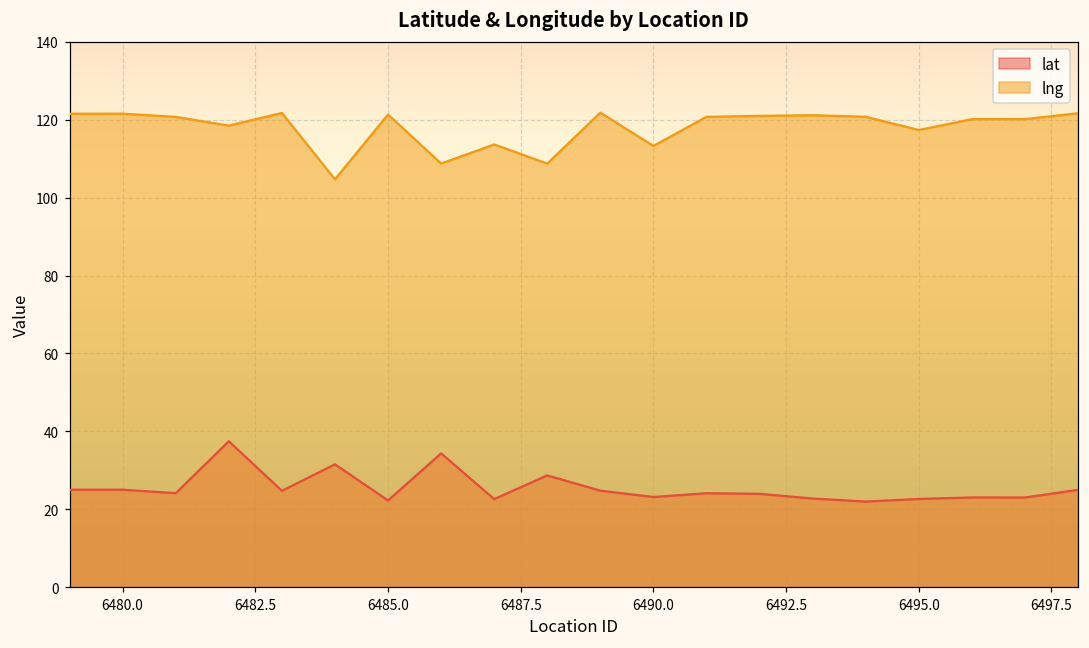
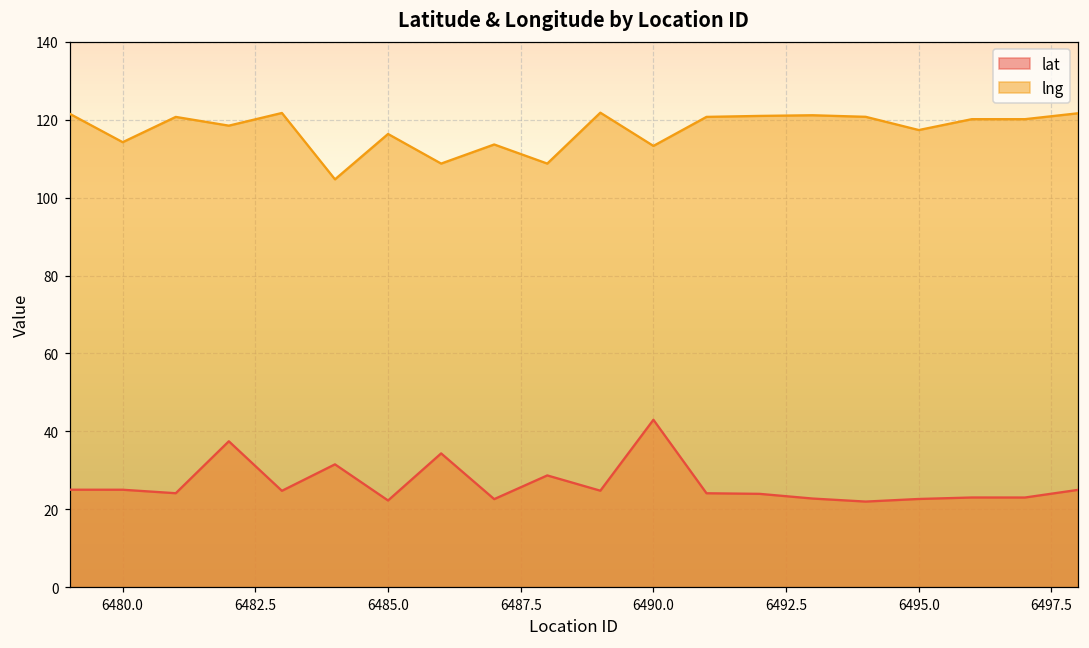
  {
    "lat": {
      "6480.0": 25,
      "6485.0": 22,
-     "6490.0": 23,
+     "6490.0": 43,
      "6495.0": 23
    },
    "lng": {
-     "6480.0": 122,
-     "6485.0": 121,
+     "6480.0": 114,
+     "6485.0": 116,
      "6490.0": 113,
      "6495.0": 117
    }
  }
